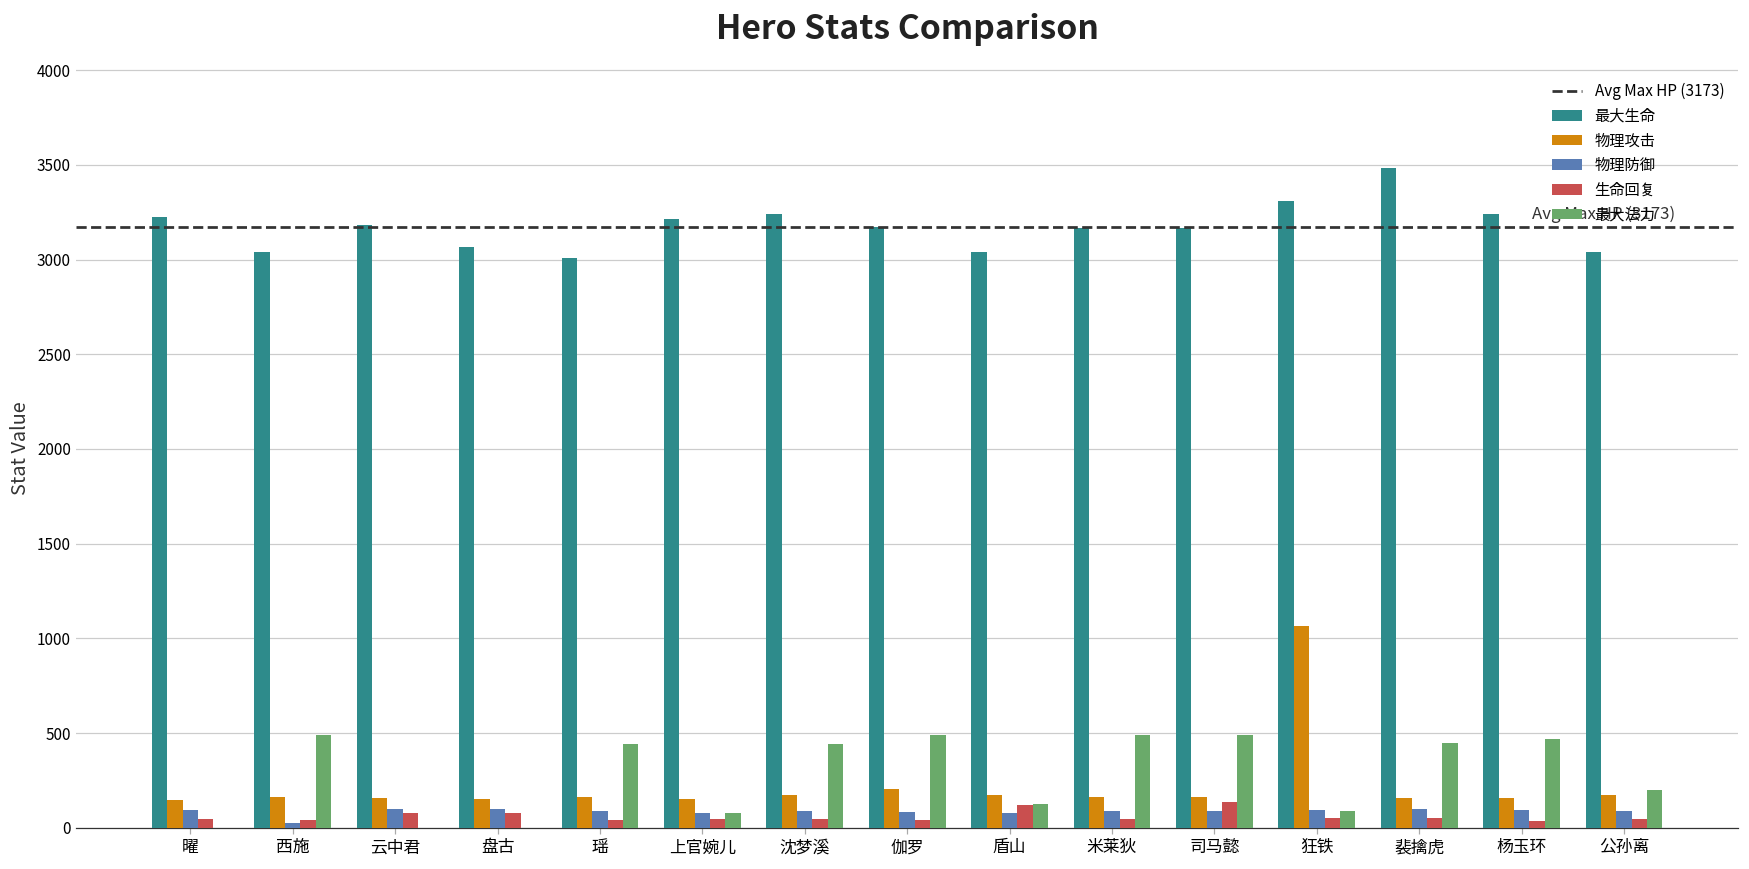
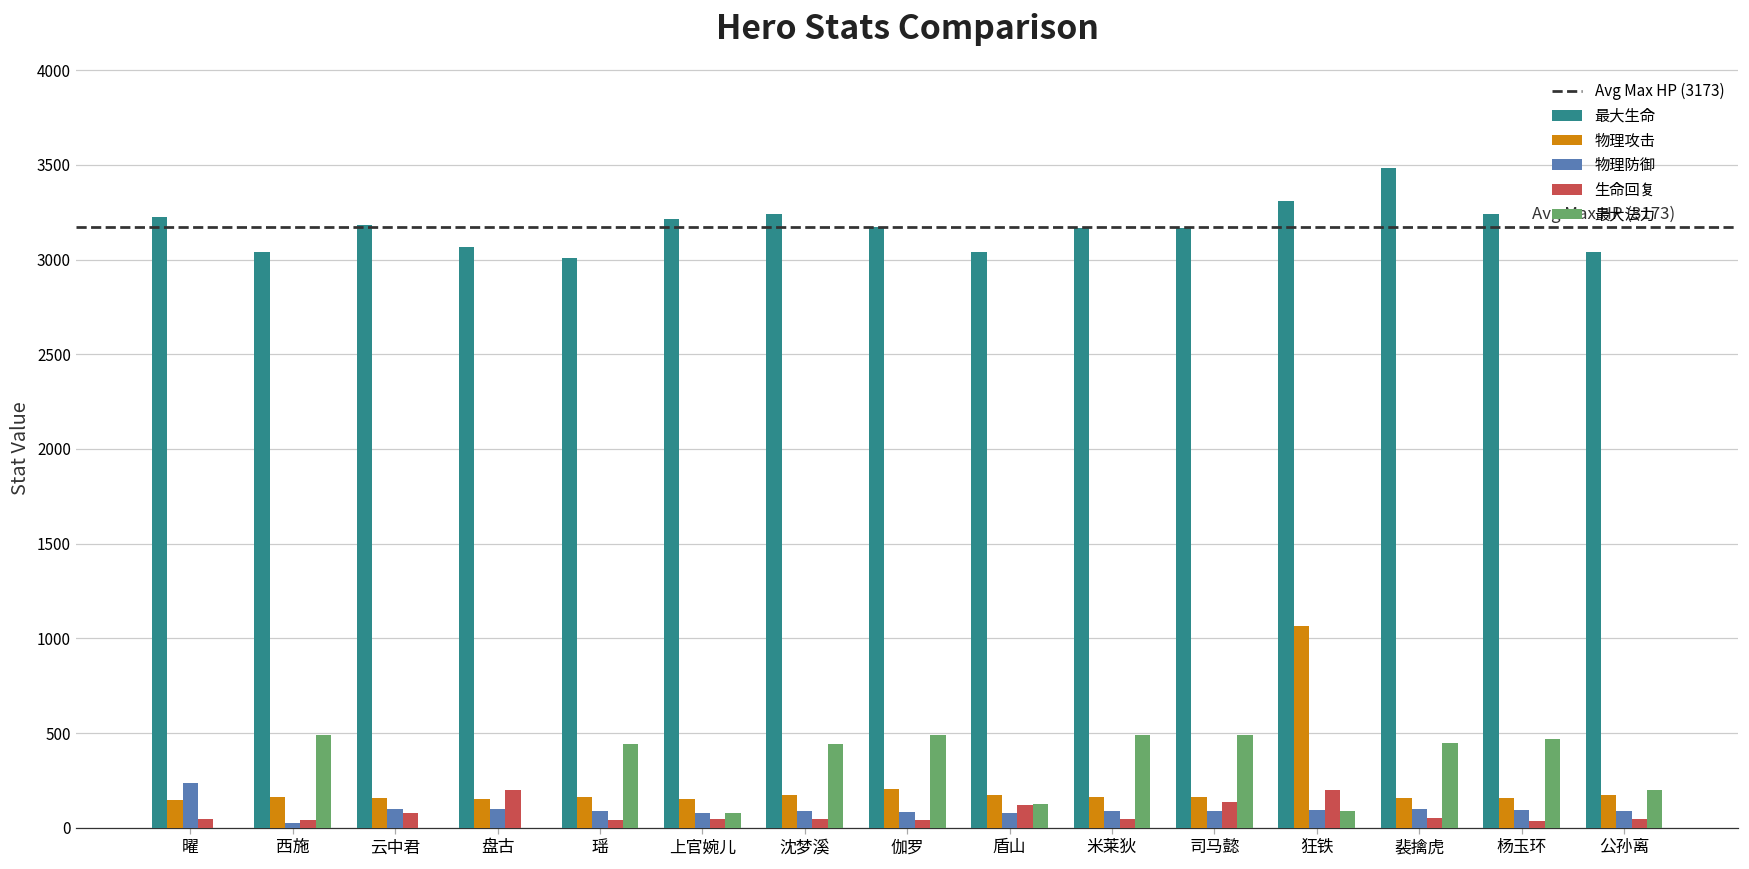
  {
    "最大生命": {
      "曜": 3230,
      "西施": 3040,
      "云中君": 3180,
      "盘古": 3070,
      "瑶": 3010,
      "上官婉儿": 3220,
      "沈梦溪": 3240,
      "伽罗": 3170,
      "盾山": 3040,
      "米莱狄": 3170,
      "司马懿": 3170,
      "狂铁": 3310,
      "裴擒虎": 3480,
      "杨玉环": 3240,
      "公孙离": 3040
    },
    "物理攻击": {
      "曜": 150,
      "西施": 160,
      "云中君": 160,
      "盘古": 150,
      "瑶": 160,
      "上官婉儿": 150,
      "沈梦溪": 170,
      "伽罗": 210,
      "盾山": 170,
      "米莱狄": 170,
      "司马懿": 170,
      "狂铁": 1070,
      "裴擒虎": 160,
      "杨玉环": 160,
      "公孙离": 180
    },
    "物理防御": {
-     "曜": 90,
+     "曜": 240,
      "西施": 20,
      "云中君": 100,
      "盘古": 100,
      "瑶": 90,
      "上官婉儿": 80,
      "沈梦溪": 90,
      "伽罗": 80,
      "盾山": 80,
      "米莱狄": 90,
      "司马懿": 90,
      "狂铁": 100,
      "裴擒虎": 100,
      "杨玉环": 100,
      "公孙离": 90
    },
    "生命回复": {
      "曜": 50,
      "西施": 40,
      "云中君": 80,
-     "盘古": 80,
+     "盘古": 200,
      "瑶": 40,
      "上官婉儿": 50,
      "沈梦溪": 50,
      "伽罗": 40,
      "盾山": 120,
      "米莱狄": 50,
      "司马懿": 130,
-     "狂铁": 50,
+     "狂铁": 200,
      "裴擒虎": 50,
      "杨玉环": 40,
      "公孙离": 50
    },
    "最大法力": {
      "曜": 0,
      "西施": 490,
      "云中君": 0,
      "盘古": 0,
      "瑶": 440,
      "上官婉儿": 80,
      "沈梦溪": 440,
      "伽罗": 490,
      "盾山": 130,
      "米莱狄": 490,
      "司马懿": 490,
      "狂铁": 90,
      "裴擒虎": 450,
      "杨玉环": 470,
      "公孙离": 200
    }
  }
